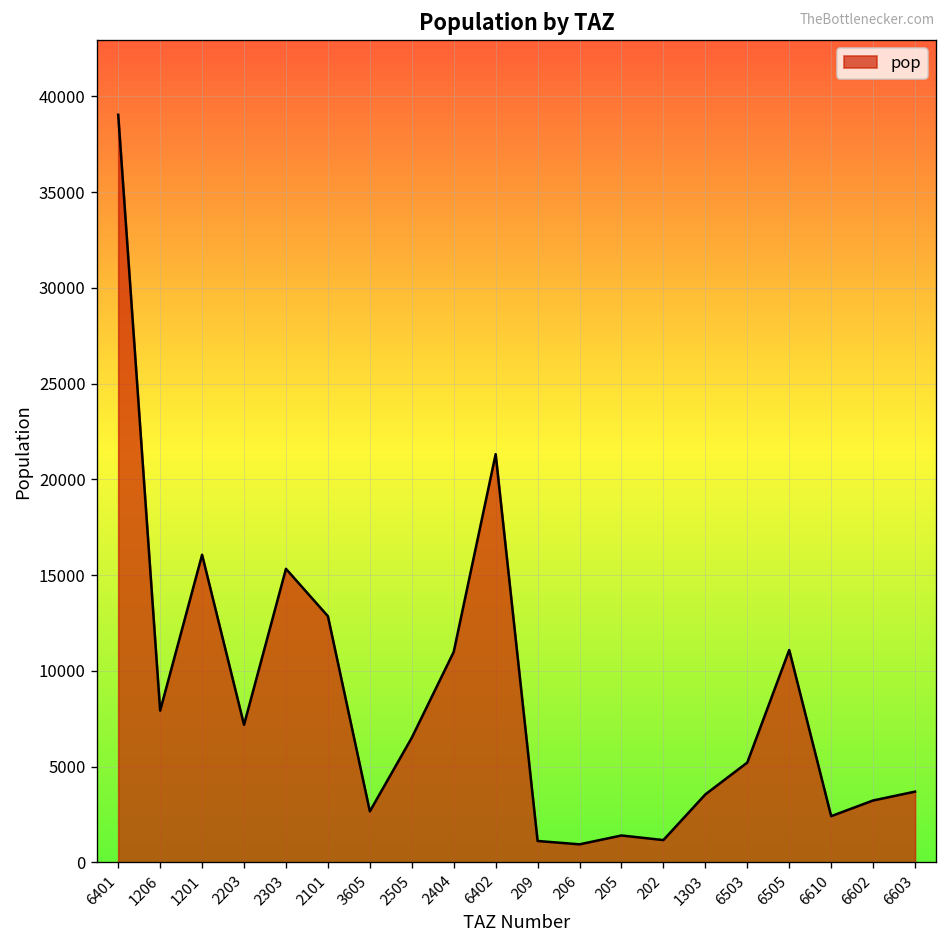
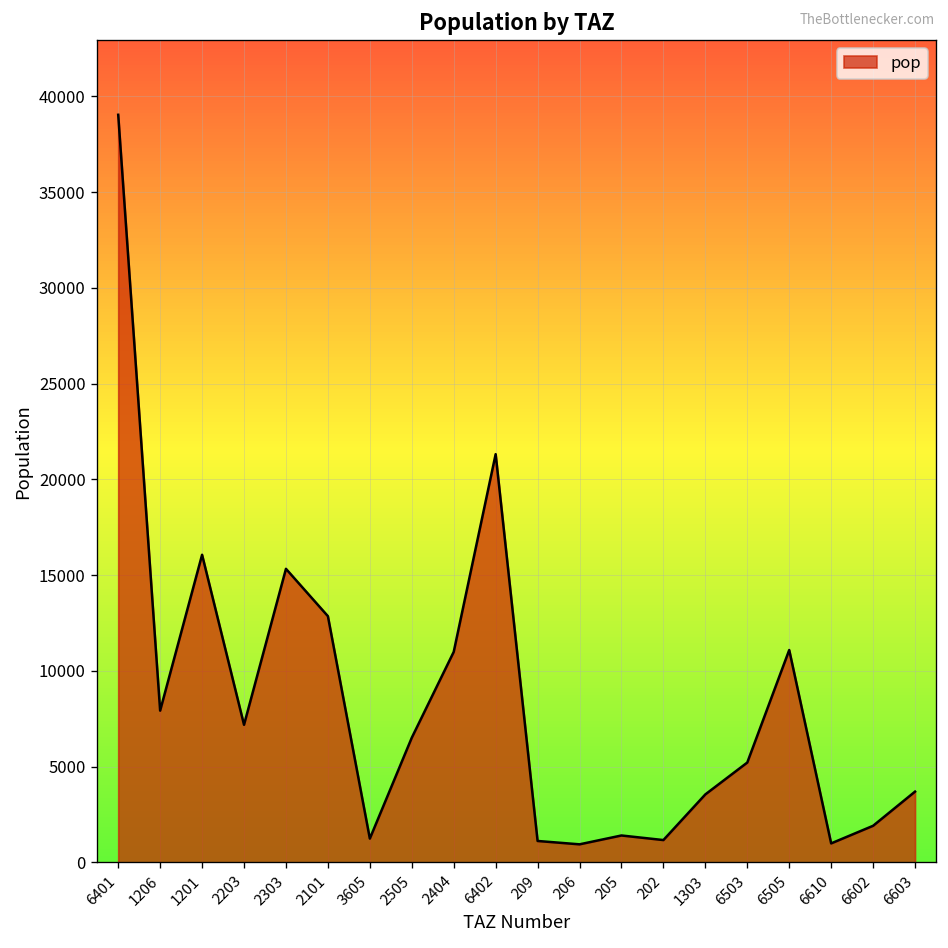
  {
    "6401": 39000,
    "1206": 7900,
    "1201": 16100,
    "2203": 7200,
    "2303": 15300,
    "2101": 12900,
-   "3605": 2700,
+   "3605": 1200,
    "2505": 6500,
    "2404": 11000,
    "6402": 21300,
    "209": 1100,
    "206": 900,
    "205": 1400,
    "202": 1200,
    "1303": 3600,
    "6503": 5200,
    "6505": 11100,
-   "6610": 2400,
-   "6602": 3200,
+   "6610": 1000,
+   "6602": 1900,
    "6603": 3700
  }
